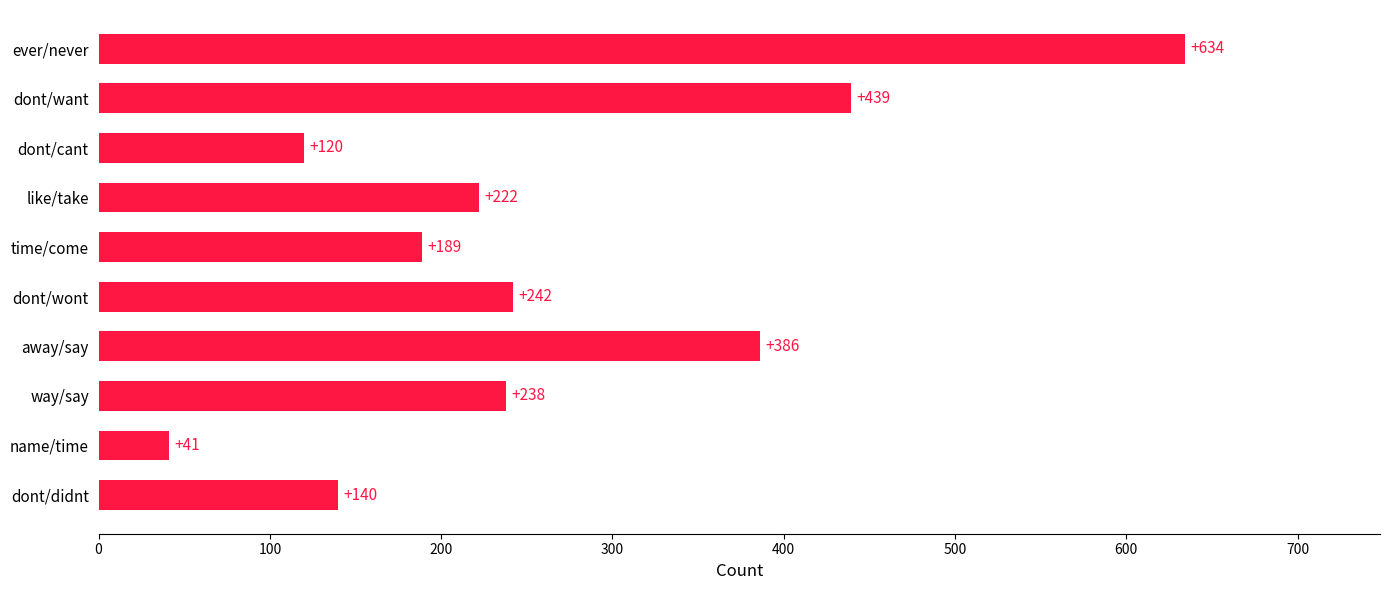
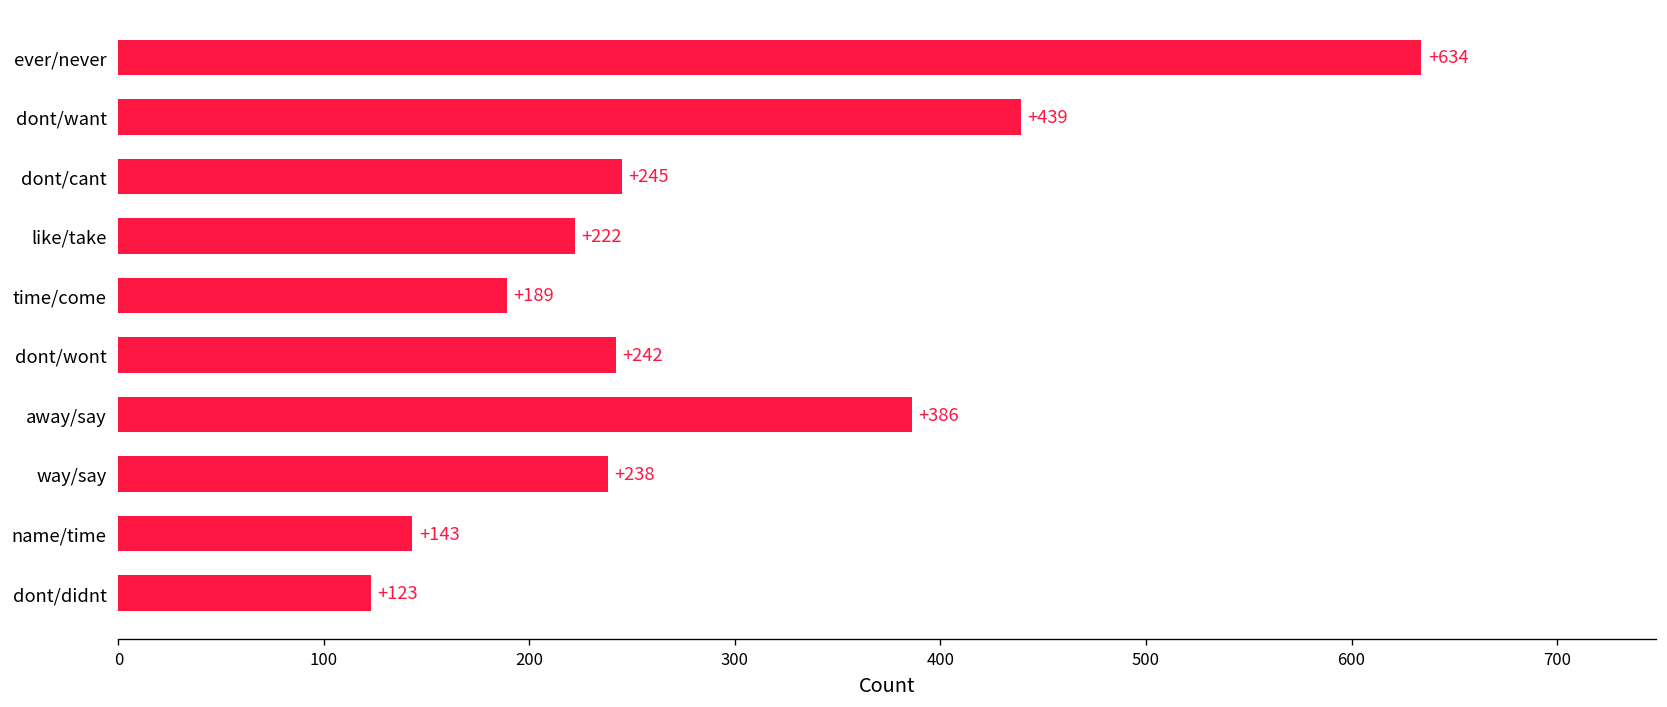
  {
    "ever/never": "+634",
    "dont/want": "+439",
-   "dont/cant": "+120",
+   "dont/cant": "+245",
    "like/take": "+222",
    "time/come": "+189",
    "dont/wont": "+242",
    "away/say": "+386",
    "way/say": "+238",
-   "name/time": "+41",
-   "dont/didnt": "+140"
+   "name/time": "+143",
+   "dont/didnt": "+123"
  }
